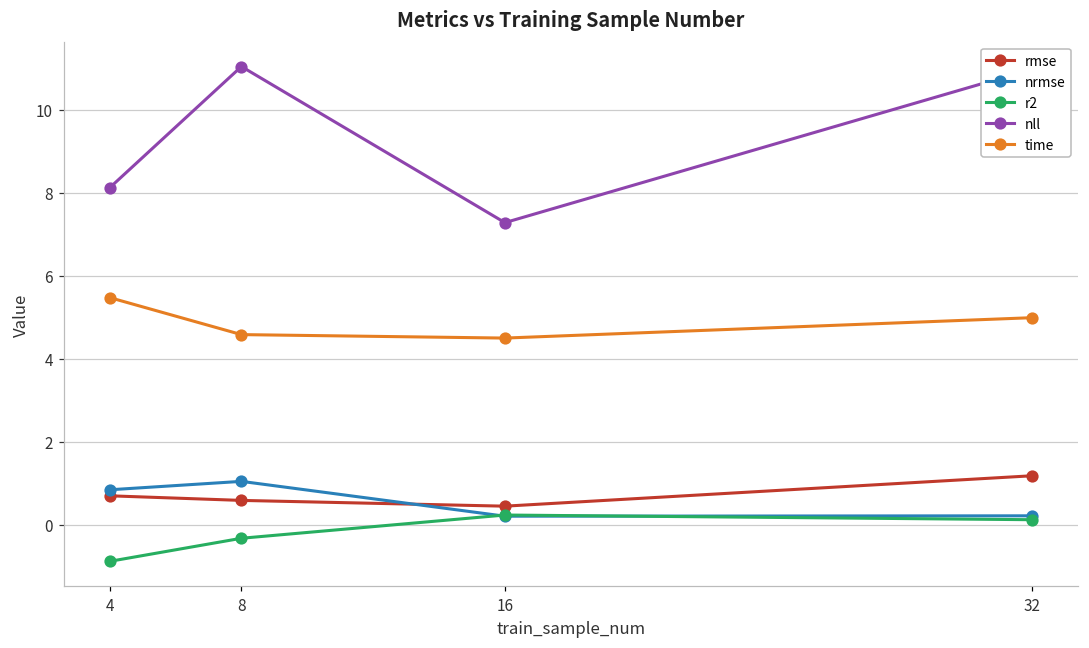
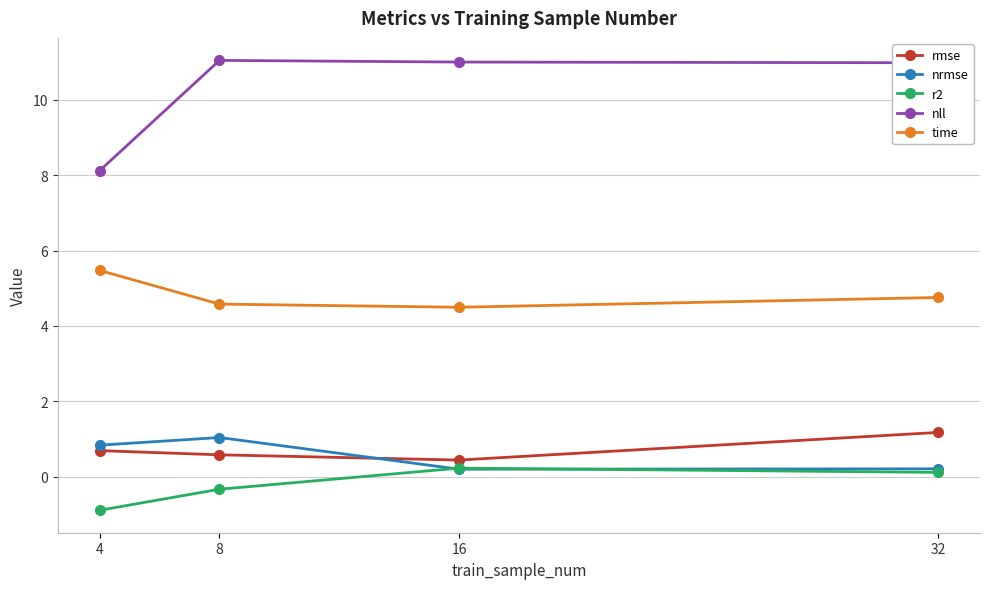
  {
    "rmse": {
      "4": 0.7,
      "8": 0.6,
      "16": 0.4,
      "32": 1.2
    },
    "nrmse": {
      "4": 0.8,
      "8": 1.0,
      "32": 0.2
    },
    "r2": {
      "4": -0.9,
      "8": -0.3,
      "32": 0.1
    },
    "nll": {
      "4": 8.1,
      "8": 11.0,
-     "16": 7.3
+     "16": 11.0
    },
    "time": {
      "4": 5.5,
      "8": 4.6,
      "16": 4.5,
-     "32": 5.0
+     "32": 4.8
    }
  }
